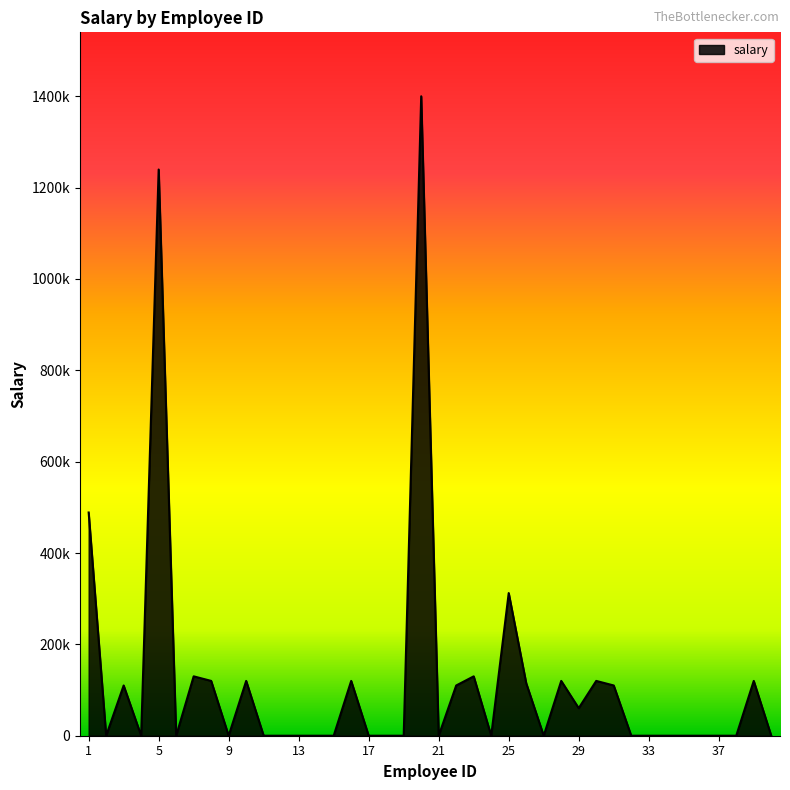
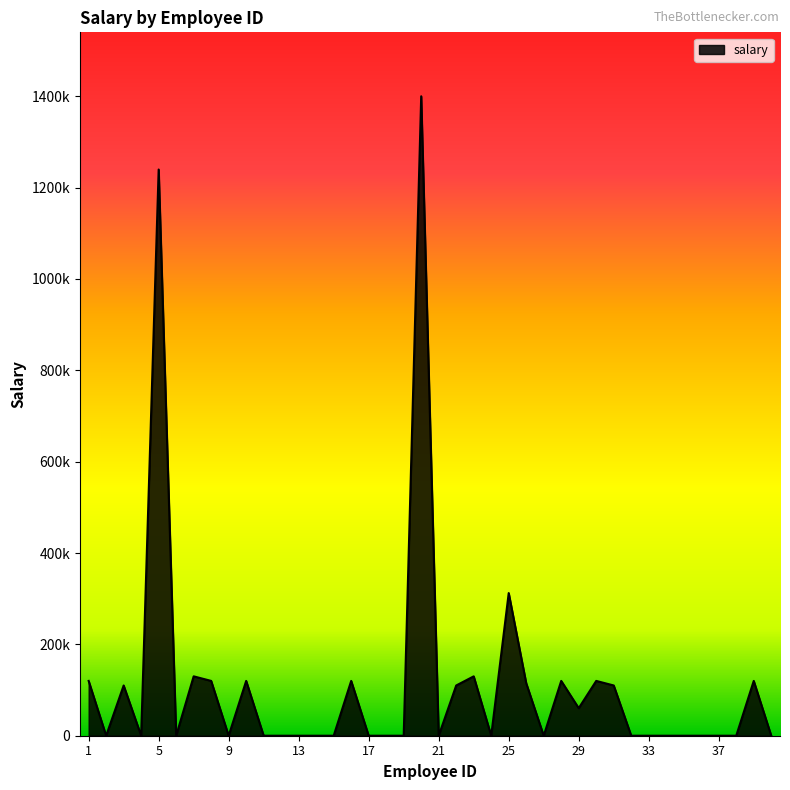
  {
-   "1": 490000,
+   "1": 120000,
    "5": 1240000,
    "9": 0,
    "13": 0,
    "17": 0,
    "21": 0,
    "25": 310000,
    "29": 60000,
    "33": 0,
    "37": 0
  }
